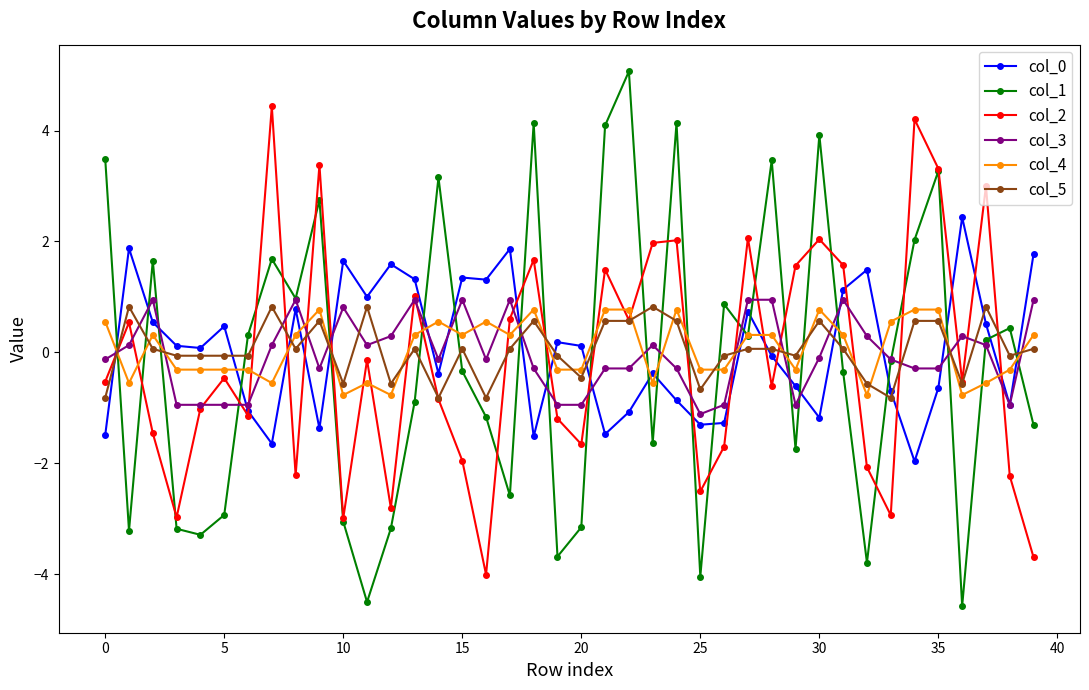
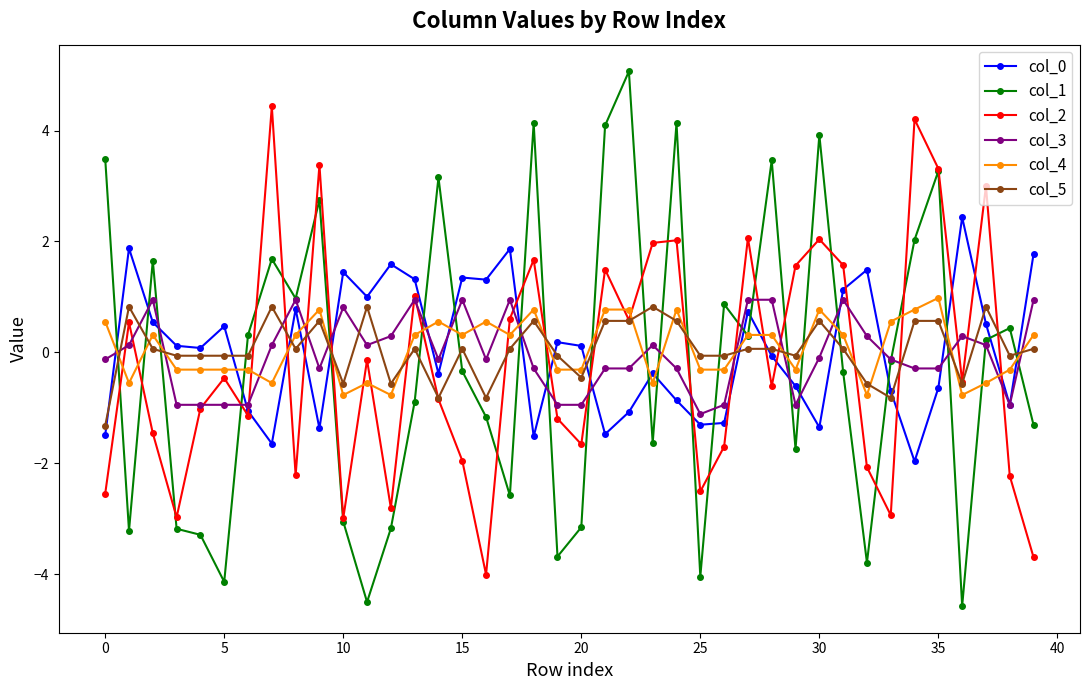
  {
    "col_0": {
      "0": -1.5,
      "5": 0.5,
-     "10": 1.7,
+     "10": 1.4,
      "15": 1.3,
      "20": 0.1,
      "25": -1.3,
-     "30": -1.2,
+     "30": -1.4,
      "35": -0.6
    },
    "col_1": {
      "0": 3.5,
-     "5": -2.9,
+     "5": -4.1,
      "10": -3.1,
      "15": -0.3,
      "20": -3.2,
      "25": -4.0,
      "30": 3.9
    },
    "col_2": {
-     "0": -0.5,
+     "0": -2.6,
      "5": -0.5,
      "10": -3.0,
      "15": -2.0,
      "20": -1.7,
      "25": -2.5,
      "30": 2.0
    },
    "col_3": {
      "0": -0.1,
      "5": -0.9,
      "10": 0.8,
      "15": 0.9,
      "20": -0.9,
      "25": -1.1,
      "30": -0.1,
      "35": -0.3
    },
    "col_4": {
      "0": 0.6,
      "5": -0.3,
      "10": -0.8,
      "15": 0.3,
      "20": -0.3,
      "25": -0.3,
      "30": 0.8,
-     "35": 0.8
+     "35": 1.0
    },
    "col_5": {
-     "0": -0.8,
+     "0": -1.3,
      "5": -0.1,
      "10": -0.6,
      "15": 0.1,
      "20": -0.5,
-     "25": -0.7,
+     "25": -0.1,
      "30": 0.6,
      "35": 0.6
    }
  }
